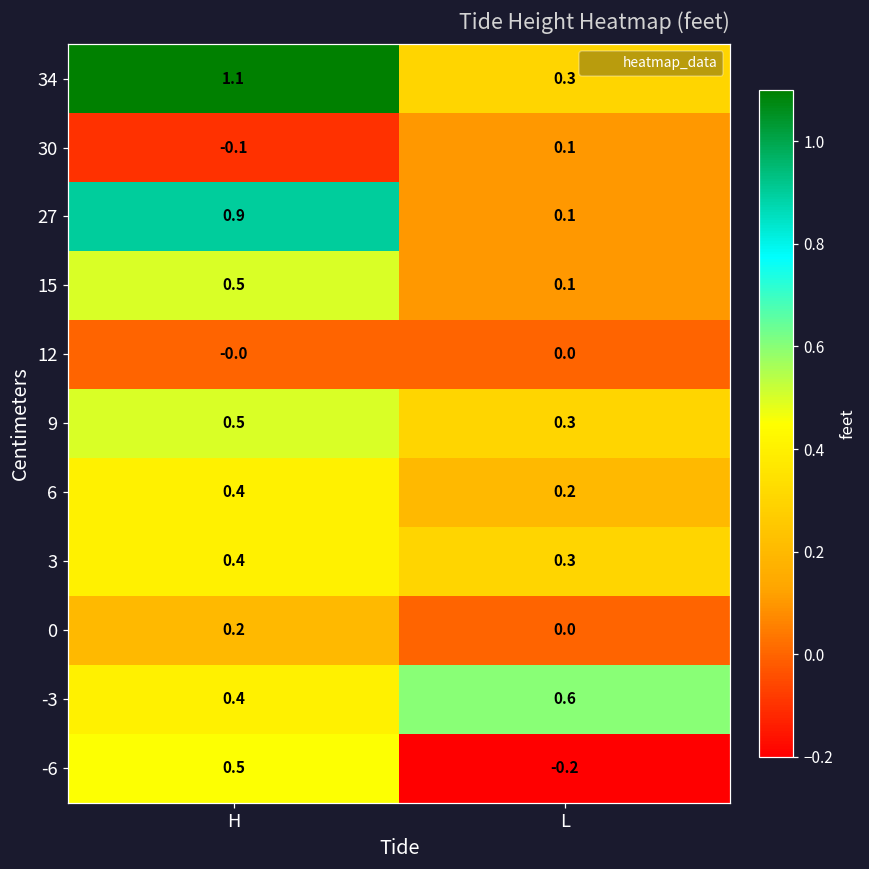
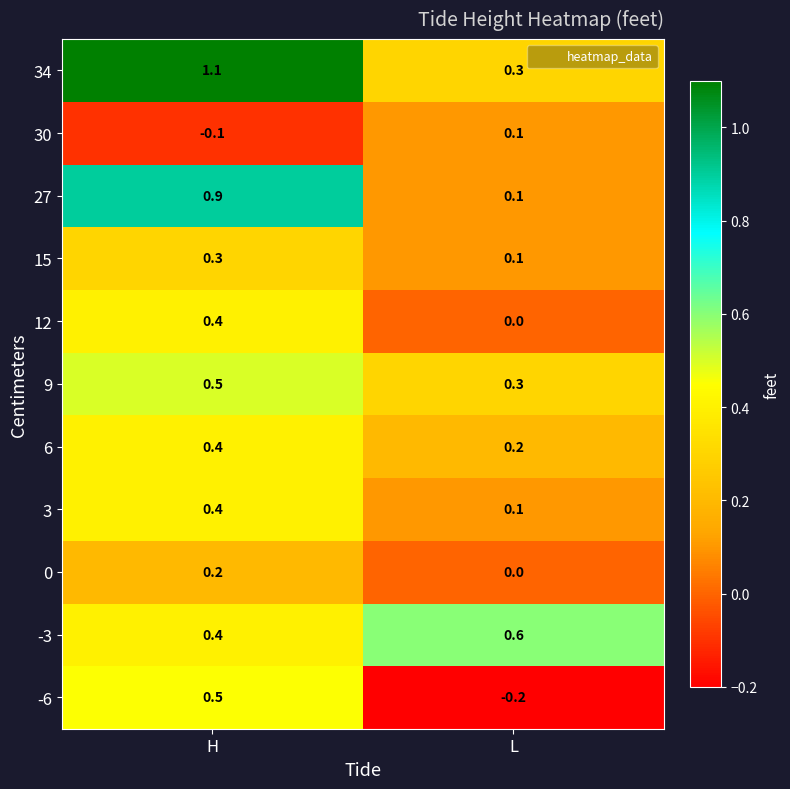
  {
    "34": {
      "H": 1.1,
      "L": 0.3
    },
    "30": {
      "H": -0.1,
      "L": 0.1
    },
    "27": {
      "H": 0.9,
      "L": 0.1
    },
    "15": {
-     "H": 0.5,
+     "H": 0.3,
      "L": 0.1
    },
    "12": {
-     "H": -0.0,
+     "H": 0.4,
      "L": 0.0
    },
    "9": {
      "H": 0.5,
      "L": 0.3
    },
    "6": {
      "H": 0.4,
      "L": 0.2
    },
    "3": {
      "H": 0.4,
-     "L": 0.3
+     "L": 0.1
    },
    "0": {
      "H": 0.2,
      "L": 0.0
    },
    "-3": {
      "H": 0.4,
      "L": 0.6
    },
    "-6": {
      "H": 0.5,
      "L": -0.2
    }
  }
